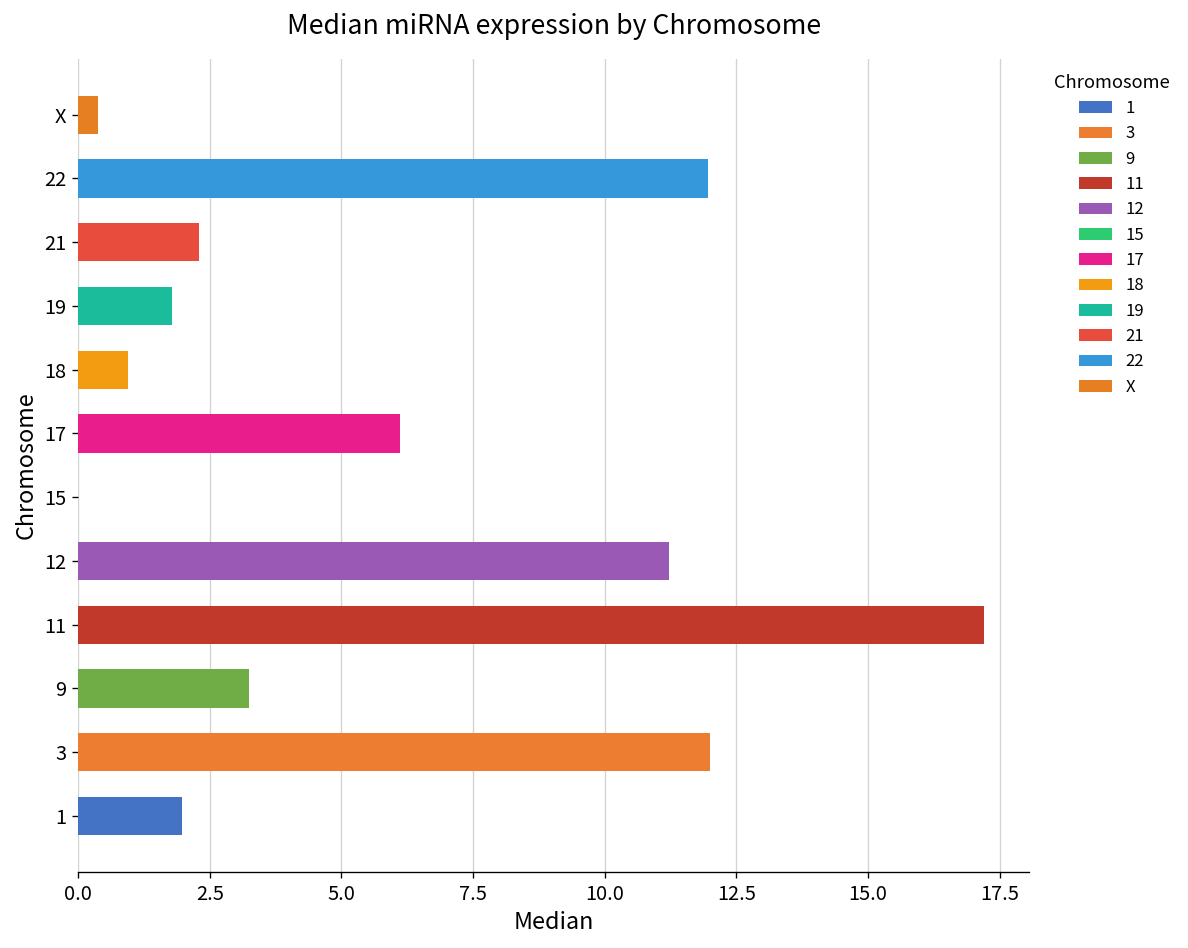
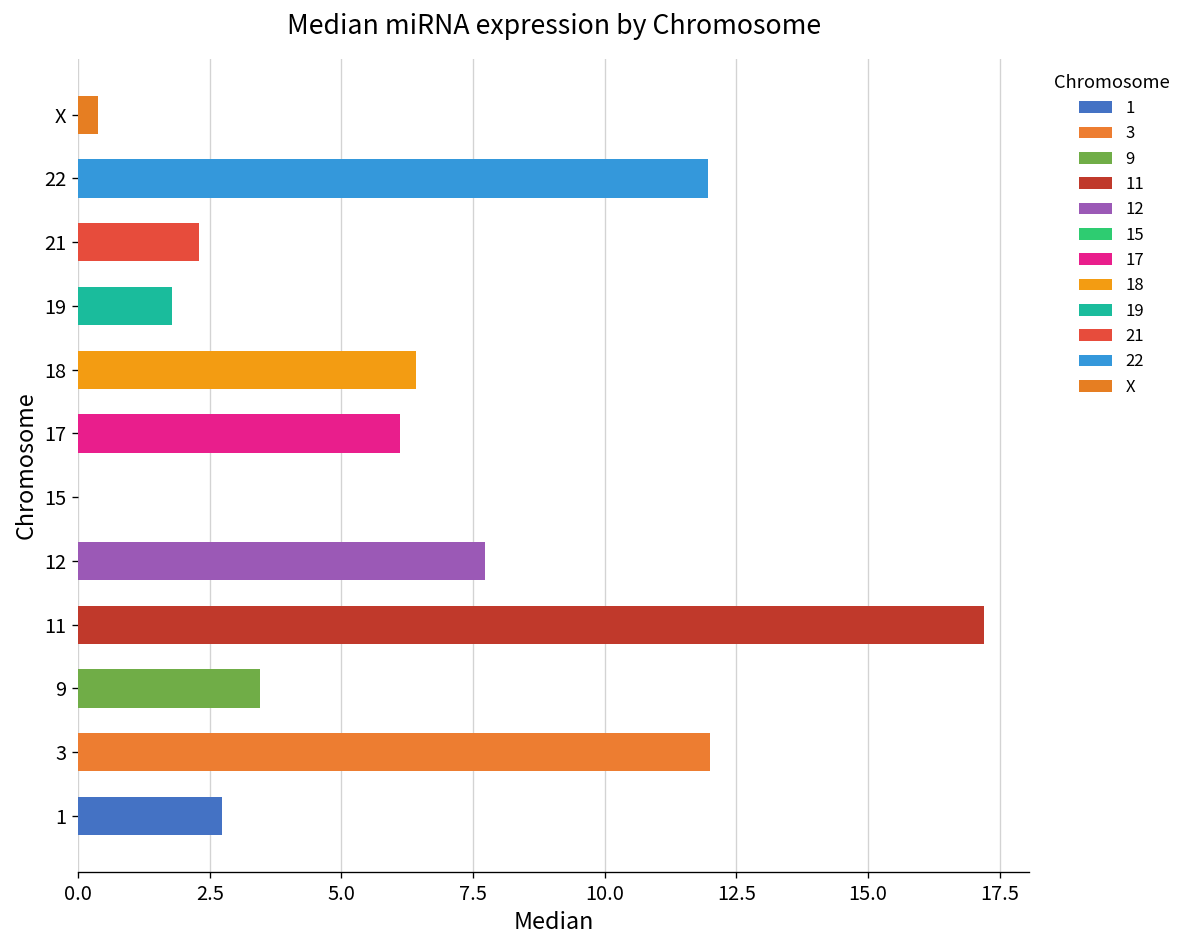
  {
    "X": 0.4,
    "22": 12.0,
    "21": 2.3,
    "19": 1.8,
-   "18": 1.0,
+   "18": 6.4,
    "17": 6.1,
    "15": 0.0,
-   "12": 11.2,
+   "12": 7.7,
    "11": 17.2,
-   "9": 3.3,
+   "9": 3.5,
    "3": 12.0,
-   "1": 2.0
+   "1": 2.7
  }
